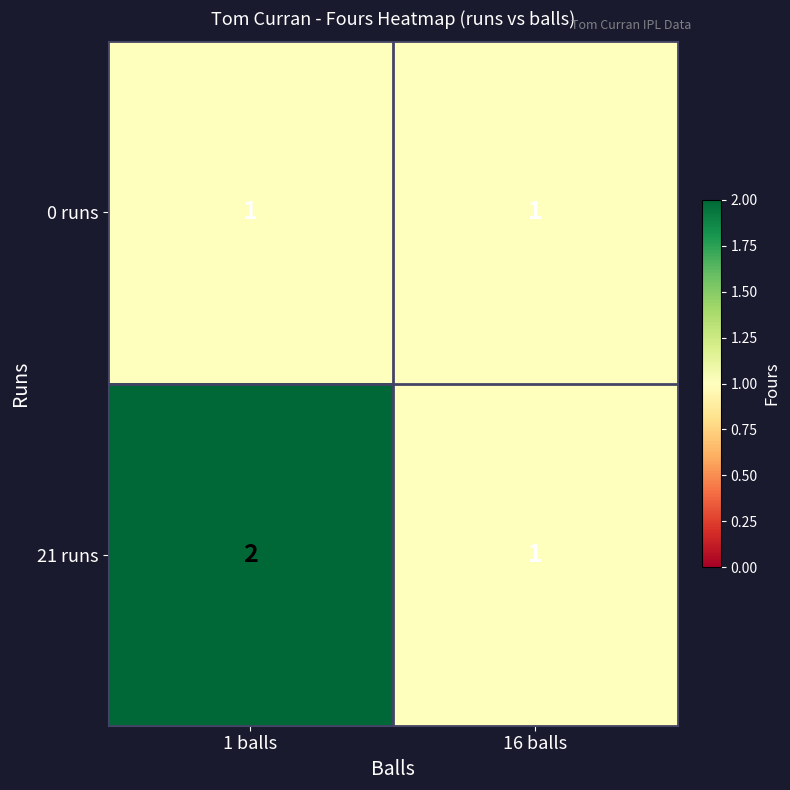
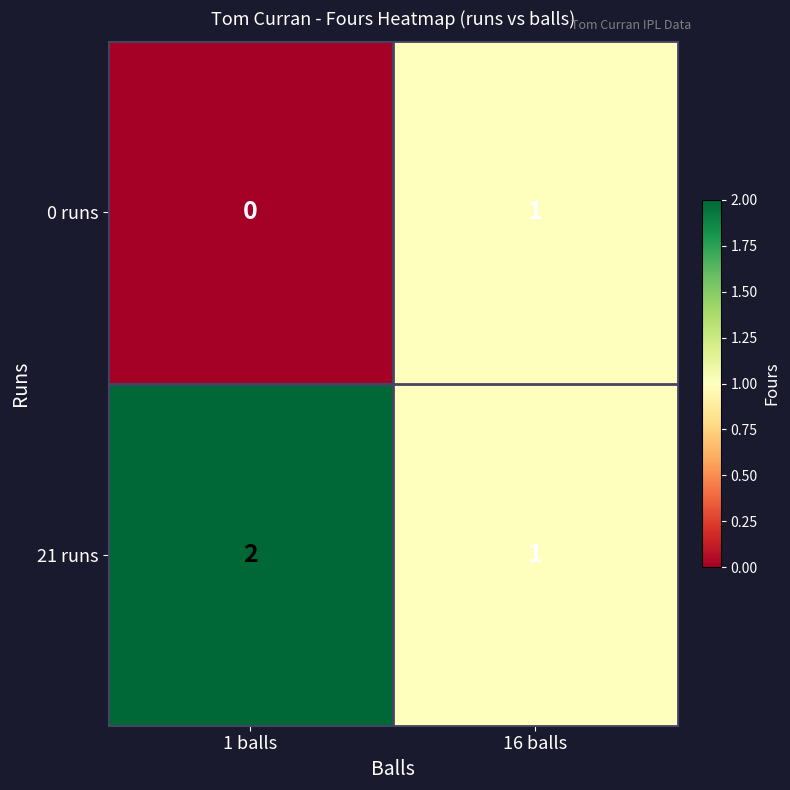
  {
    "0 runs": {
-     "1 balls": 1,
+     "1 balls": 0,
      "16 balls": 1
    },
    "21 runs": {
      "1 balls": 2,
      "16 balls": 1
    }
  }
